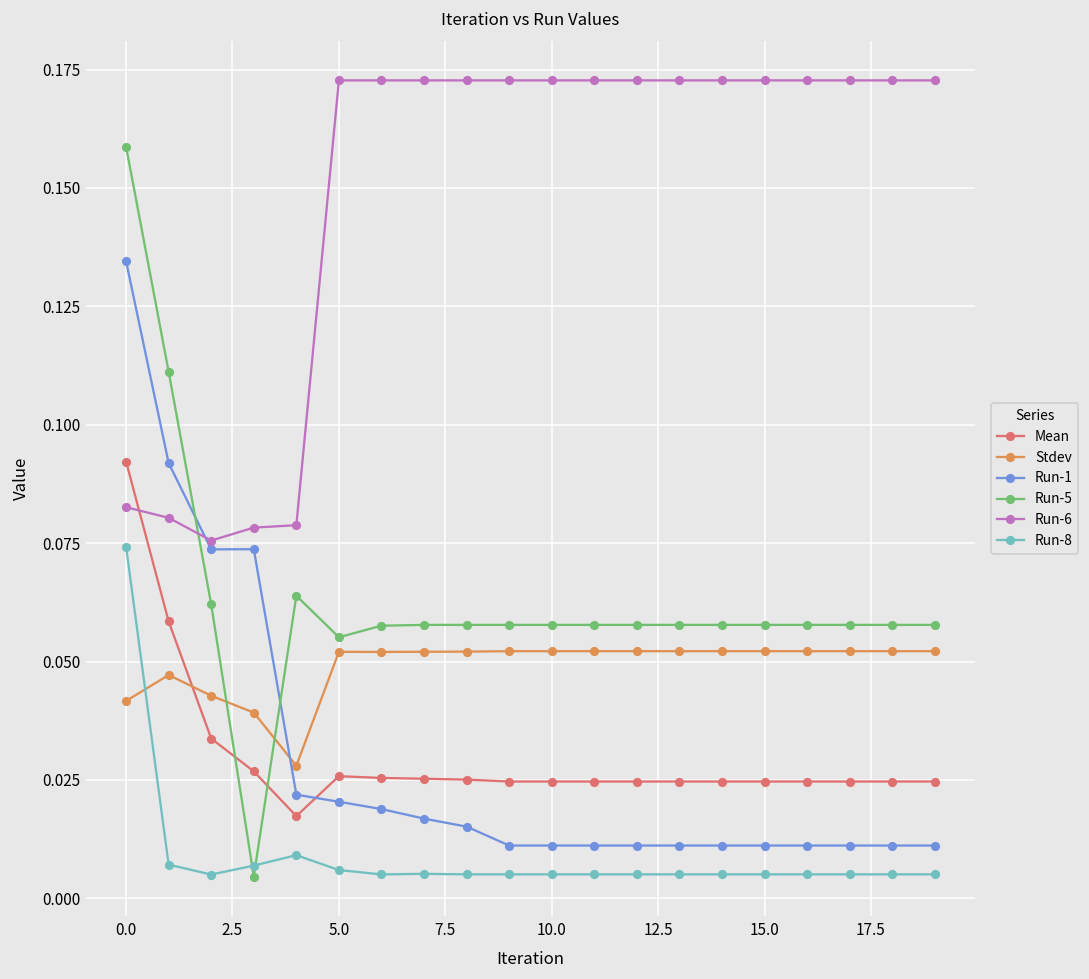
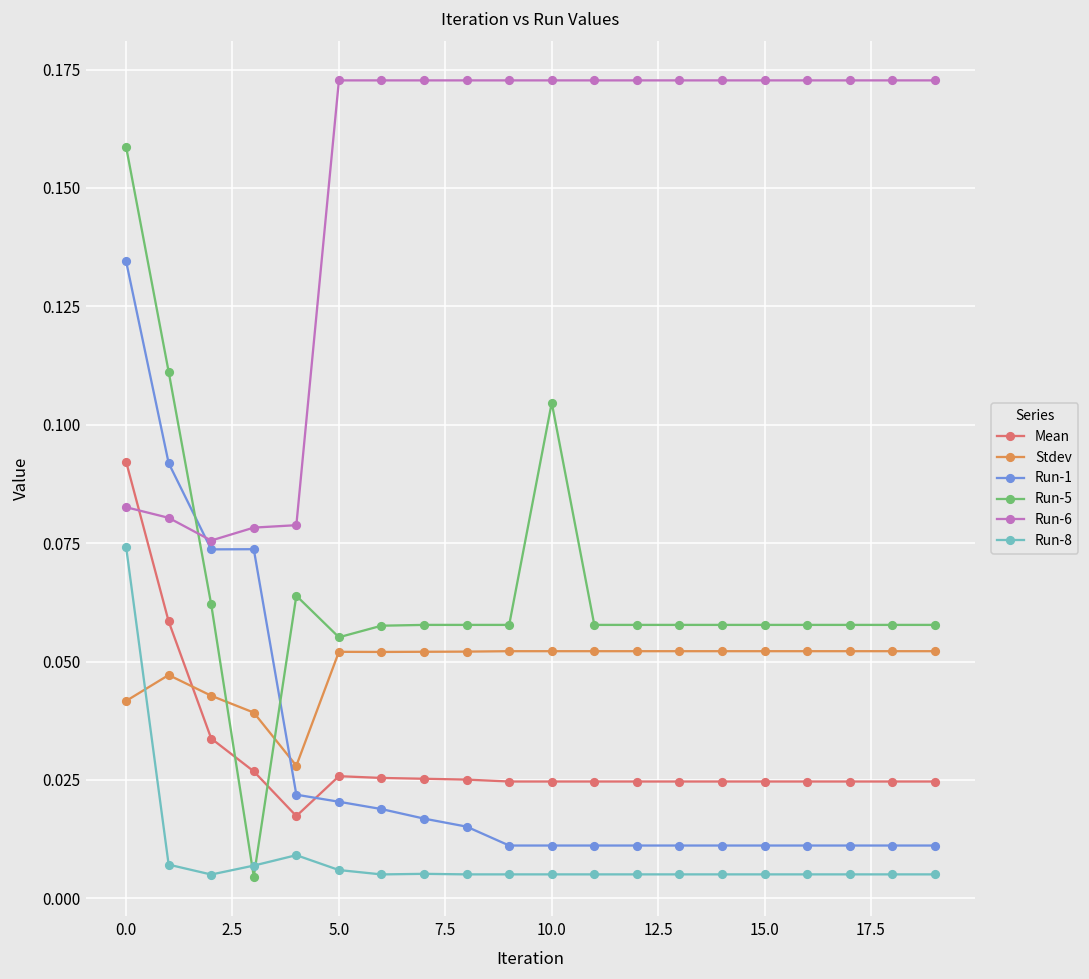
  {
    "Run-5": {
      "0.0": 0.159,
      "5.0": 0.055,
-     "10.0": 0.058,
+     "10.0": 0.105,
      "15.0": 0.058
    },
    "Run-6": {
      "0.0": 0.083,
      "5.0": 0.173,
      "10.0": 0.173,
      "15.0": 0.173
    }
  }
